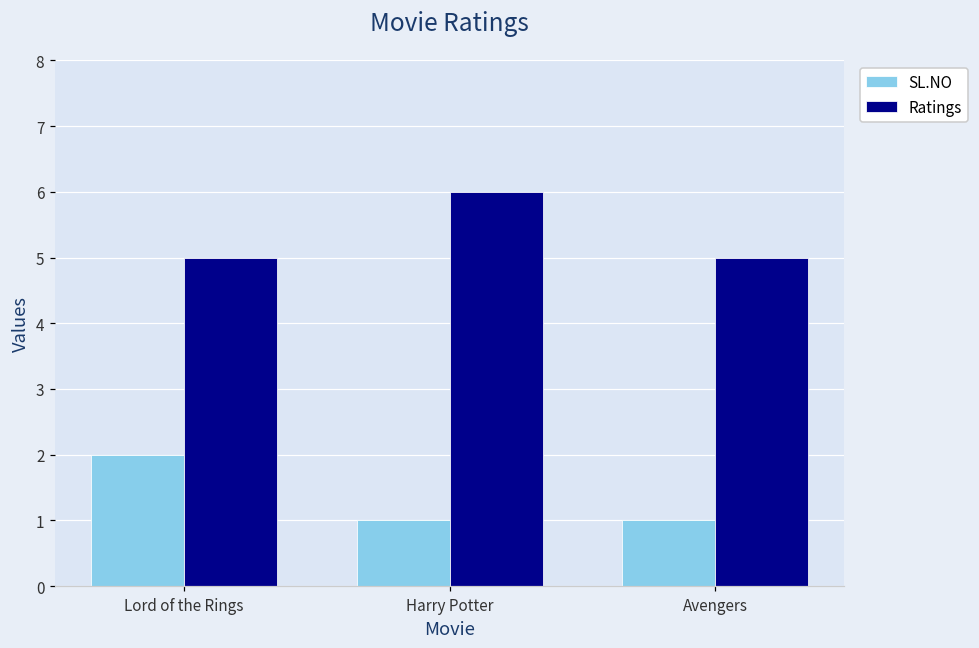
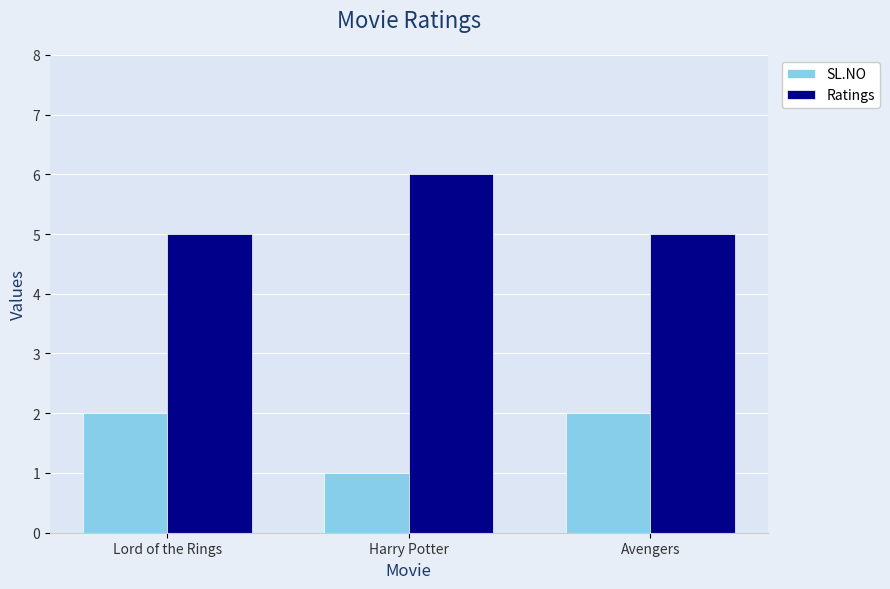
  {
    "SL.NO": {
      "Lord of the Rings": 2,
      "Harry Potter": 1,
-     "Avengers": 1
+     "Avengers": 2
    },
    "Ratings": {
      "Lord of the Rings": 5,
      "Harry Potter": 6,
      "Avengers": 5
    }
  }
